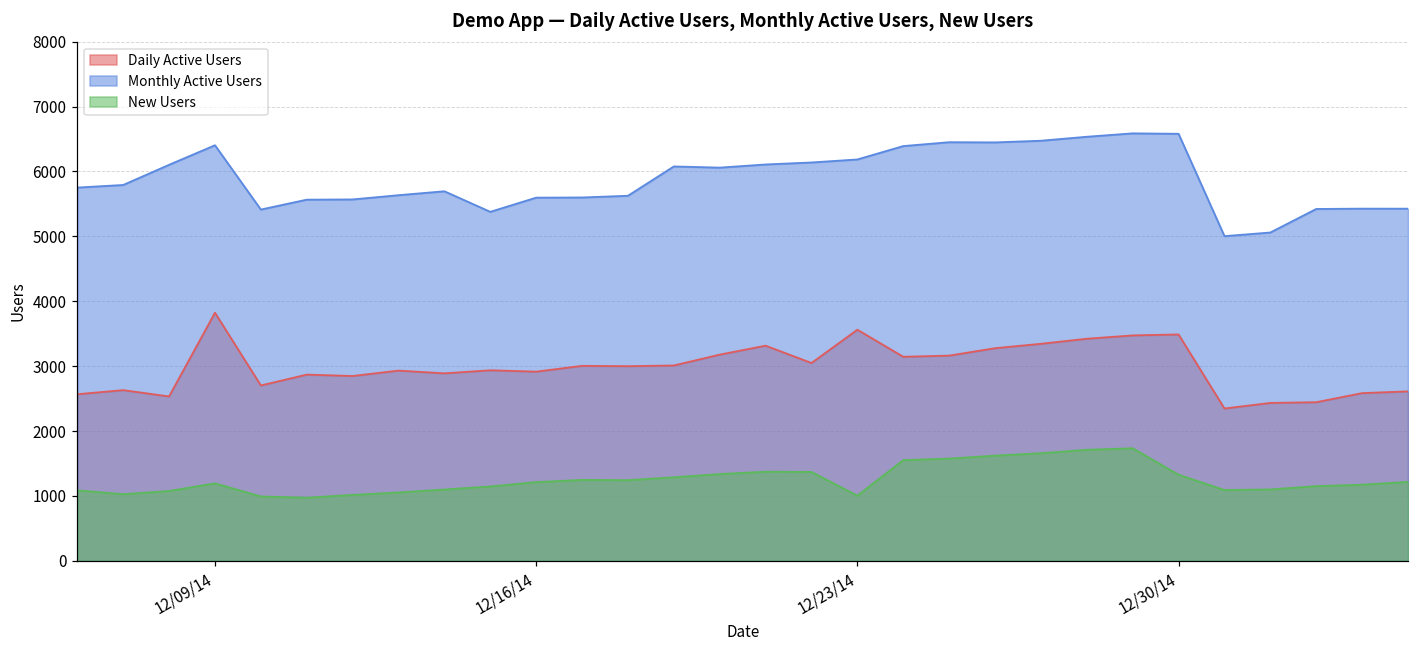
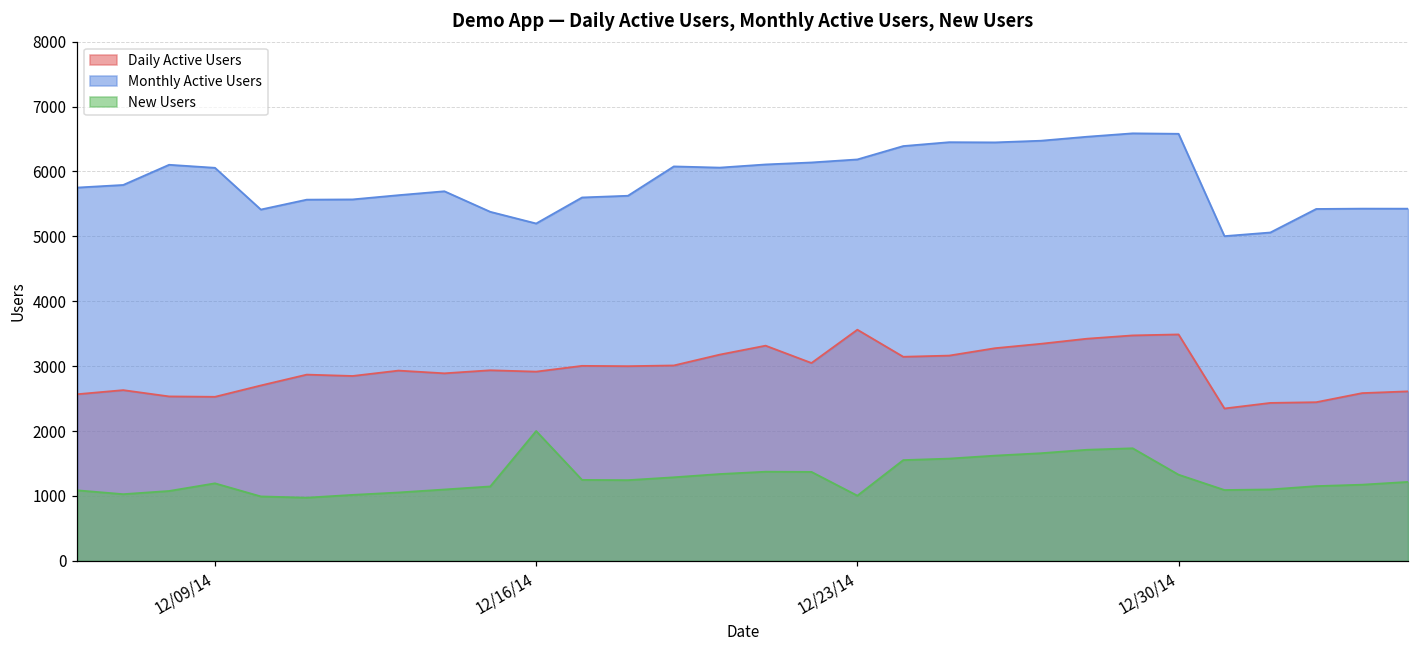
  {
    "Daily Active Users": {
-     "12/09/14": 3800,
+     "12/09/14": 2500,
      "12/16/14": 2900,
      "12/23/14": 3600,
      "12/30/14": 3500
    },
    "Monthly Active Users": {
-     "12/09/14": 6400,
-     "12/16/14": 5600,
+     "12/09/14": 6100,
+     "12/16/14": 5200,
      "12/23/14": 6200,
      "12/30/14": 6600
    },
    "New Users": {
      "12/09/14": 1200,
-     "12/16/14": 1200,
+     "12/16/14": 2000,
      "12/23/14": 1000,
      "12/30/14": 1300
    }
  }
